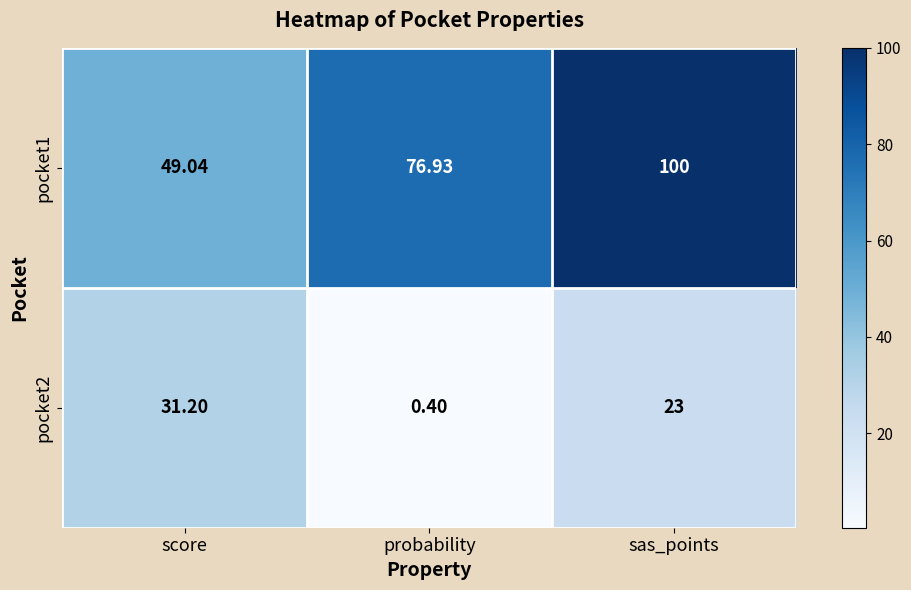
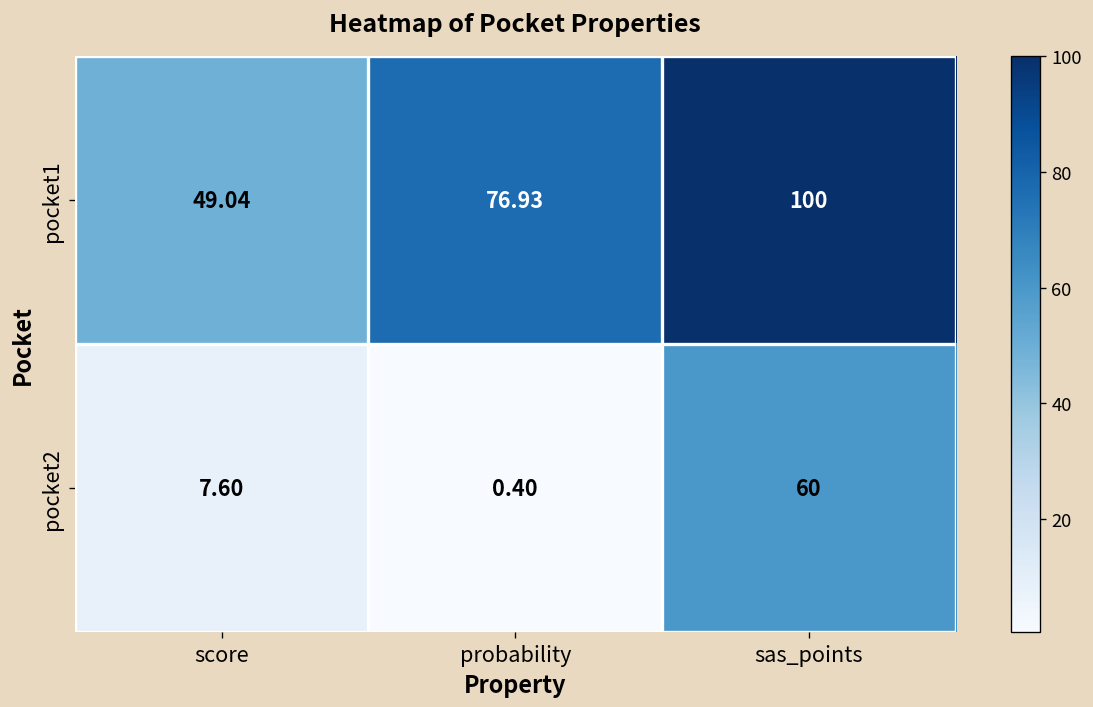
  {
    "pocket1": {
      "score": 49.04,
      "probability": 76.93,
      "sas_points": 100
    },
    "pocket2": {
-     "score": 31.20,
+     "score": 7.60,
      "probability": 0.40,
-     "sas_points": 23
+     "sas_points": 60
    }
  }
